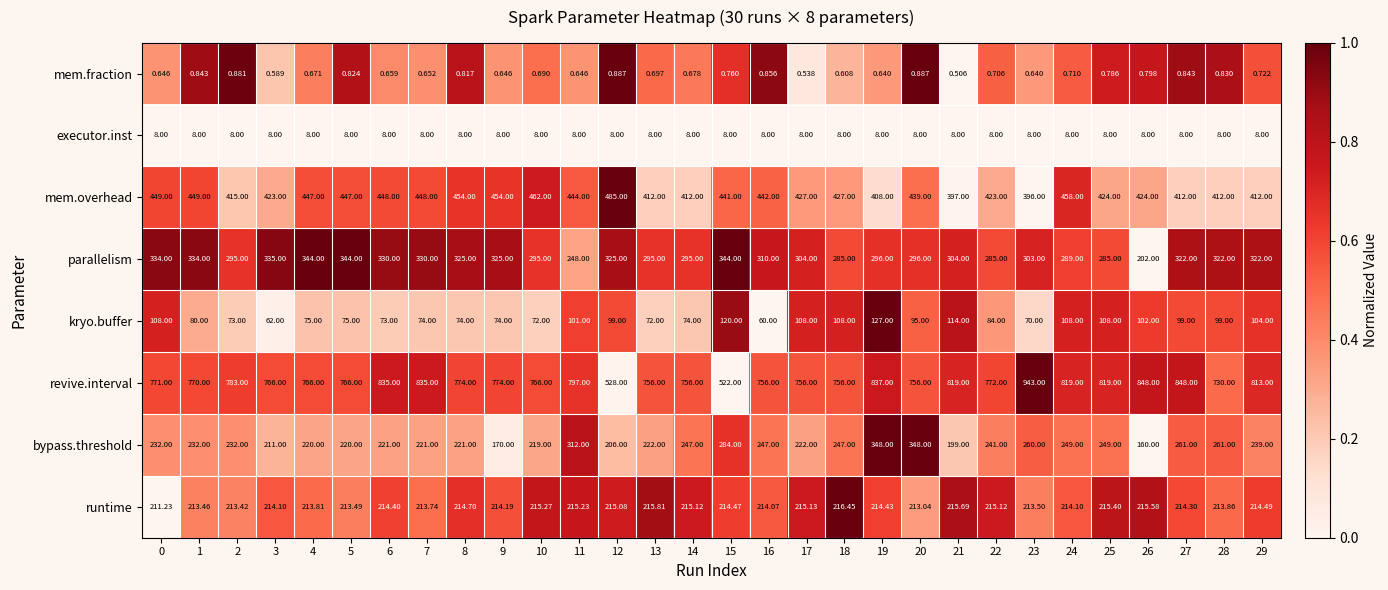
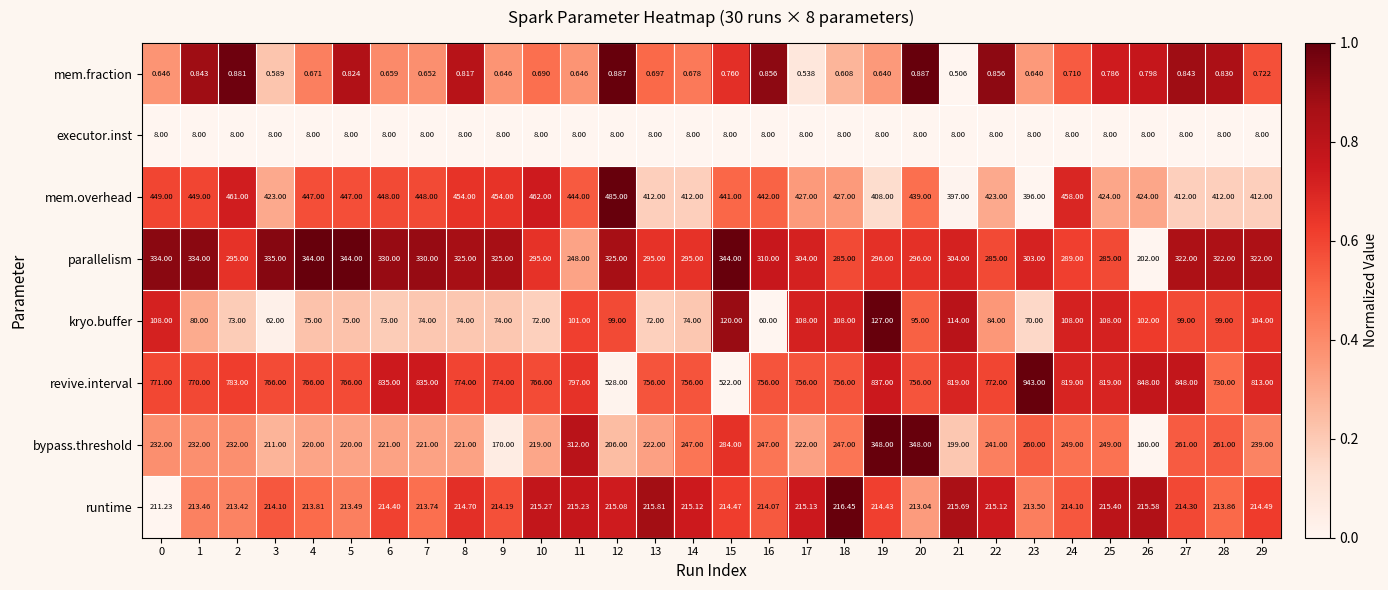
  {
    "mem.fraction": {
      "0": 0.646,
      "1": 0.843,
      "2": 0.881,
      "3": 0.589,
      "4": 0.671,
      "5": 0.824,
      "6": 0.659,
      "7": 0.652,
      "8": 0.817,
      "9": 0.646,
      "10": 0.690,
      "11": 0.646,
      "12": 0.887,
      "13": 0.697,
      "14": 0.678,
      "15": 0.760,
      "16": 0.856,
      "17": 0.538,
      "18": 0.608,
      "19": 0.640,
      "20": 0.887,
      "21": 0.506,
-     "22": 0.706,
+     "22": 0.856,
      "23": 0.640,
      "24": 0.710,
      "25": 0.786,
      "26": 0.798,
      "27": 0.843,
      "28": 0.830,
      "29": 0.722
    },
    "mem.overhead": {
      "0": 449.00,
      "1": 449.00,
-     "2": 415.00,
+     "2": 461.00,
      "3": 423.00,
      "4": 447.00,
      "5": 447.00,
      "6": 448.00,
      "7": 448.00,
      "8": 454.00,
      "9": 454.00,
      "10": 462.00,
      "11": 444.00,
      "12": 485.00,
      "13": 412.00,
      "14": 412.00,
      "15": 441.00,
      "16": 442.00,
      "17": 427.00,
      "18": 427.00,
      "19": 408.00,
      "20": 439.00,
      "21": 397.00,
      "22": 423.00,
      "23": 396.00,
      "24": 458.00,
      "25": 424.00,
      "26": 424.00,
      "27": 412.00,
      "28": 412.00,
      "29": 412.00
    }
  }
